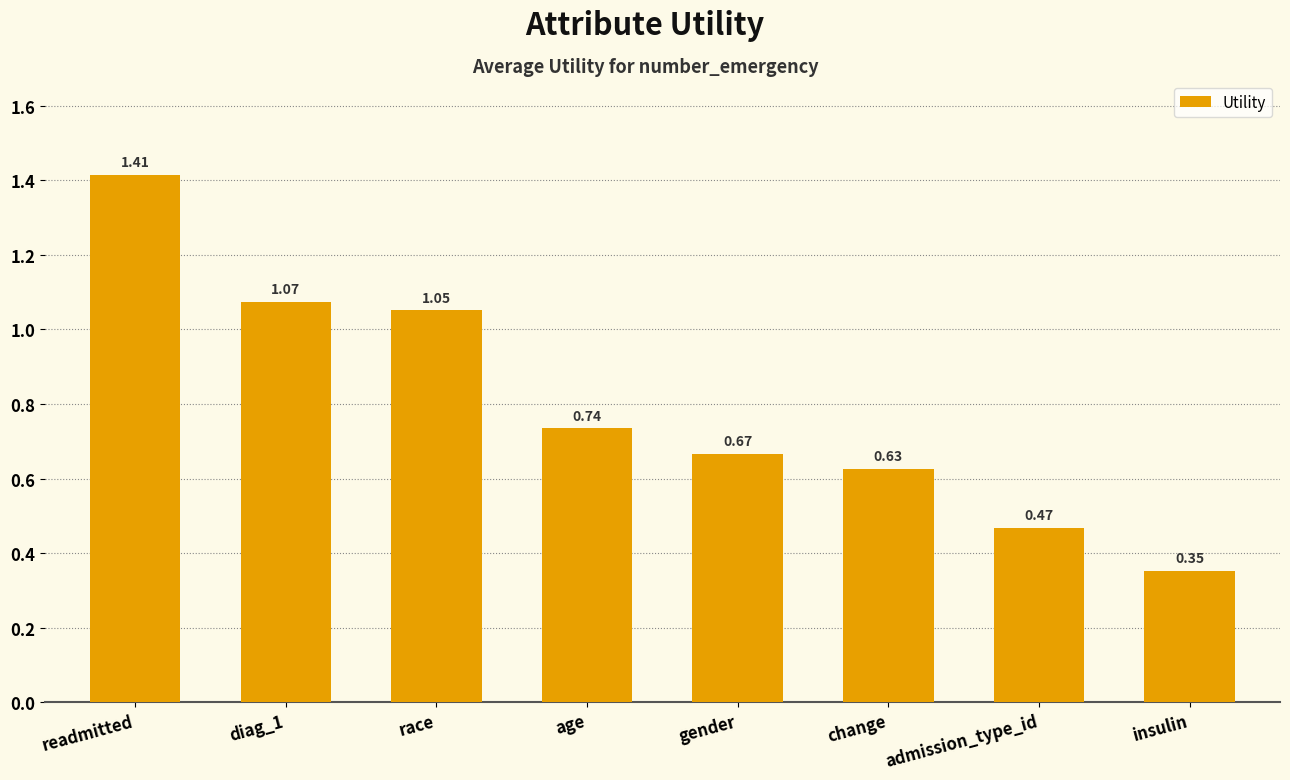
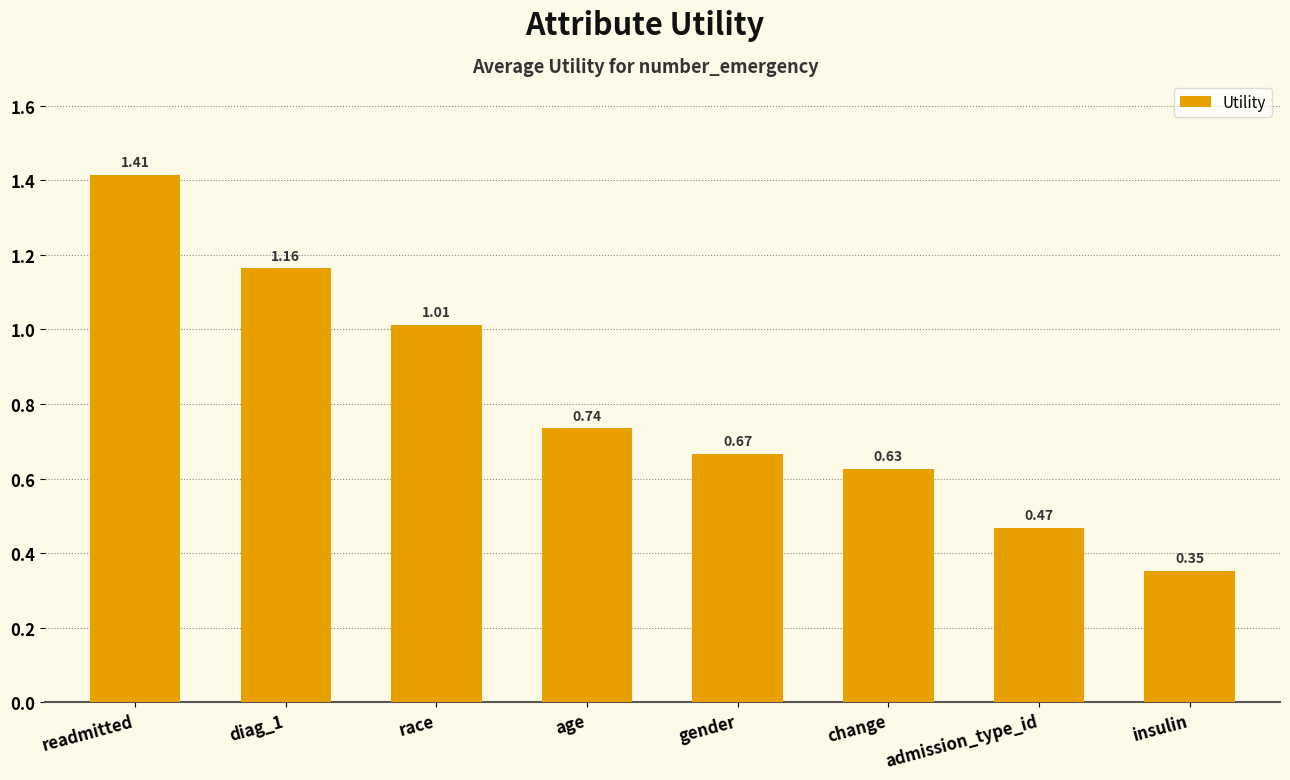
  {
    "readmitted": 1.41,
-   "diag_1": 1.07,
-   "race": 1.05,
+   "diag_1": 1.16,
+   "race": 1.01,
    "age": 0.74,
    "gender": 0.67,
    "change": 0.63,
    "admission_type_id": 0.47,
    "insulin": 0.35
  }
